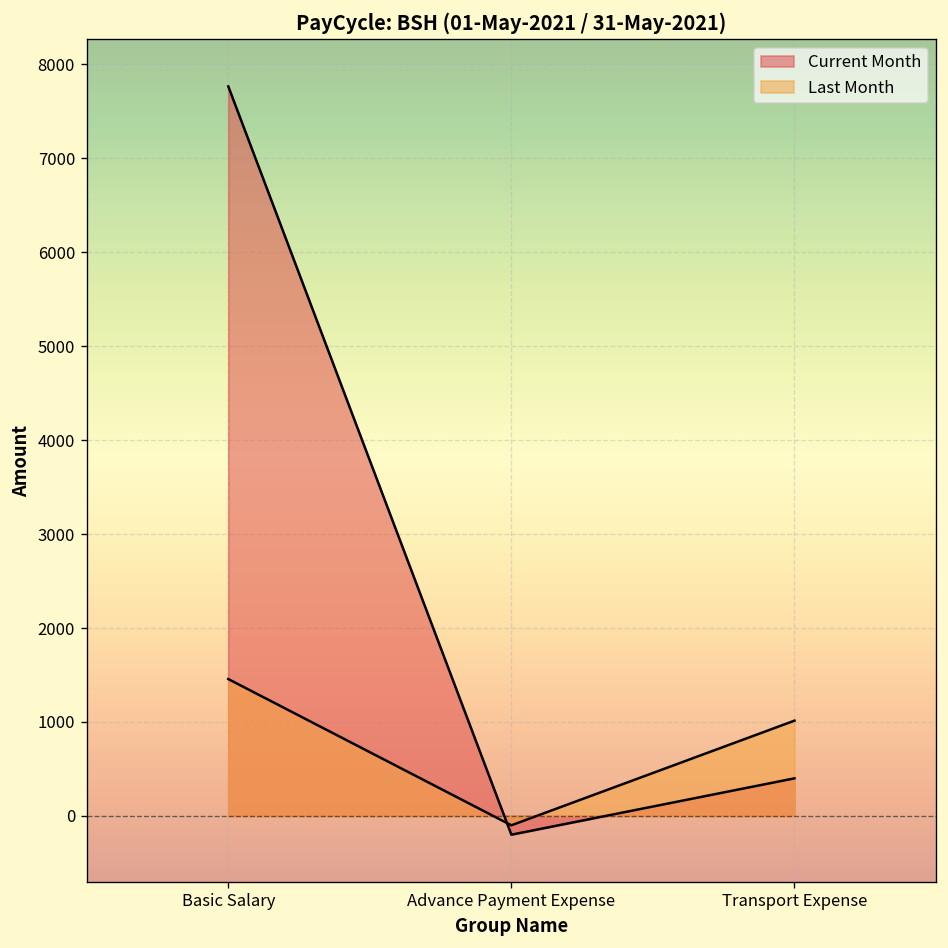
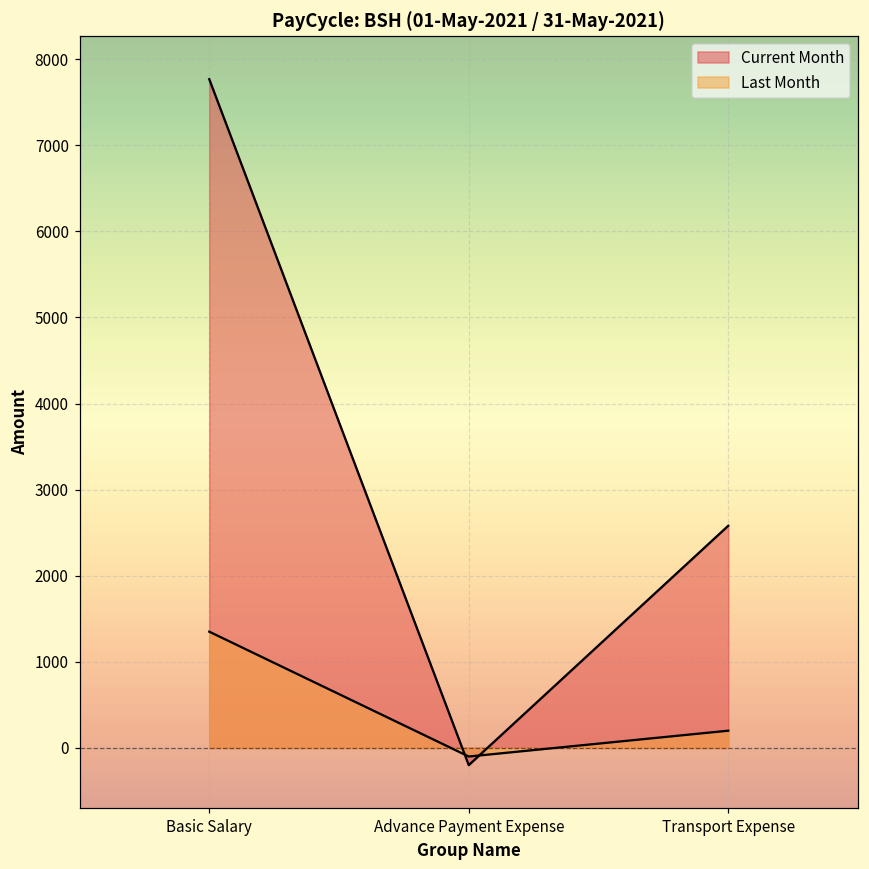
  {
    "Current Month": {
-     "Transport Expense": 400
+     "Transport Expense": 2600
    },
    "Last Month": {
-     "Basic Salary": 1500,
-     "Transport Expense": 1000
+     "Basic Salary": 1400,
+     "Transport Expense": 200
    }
  }
